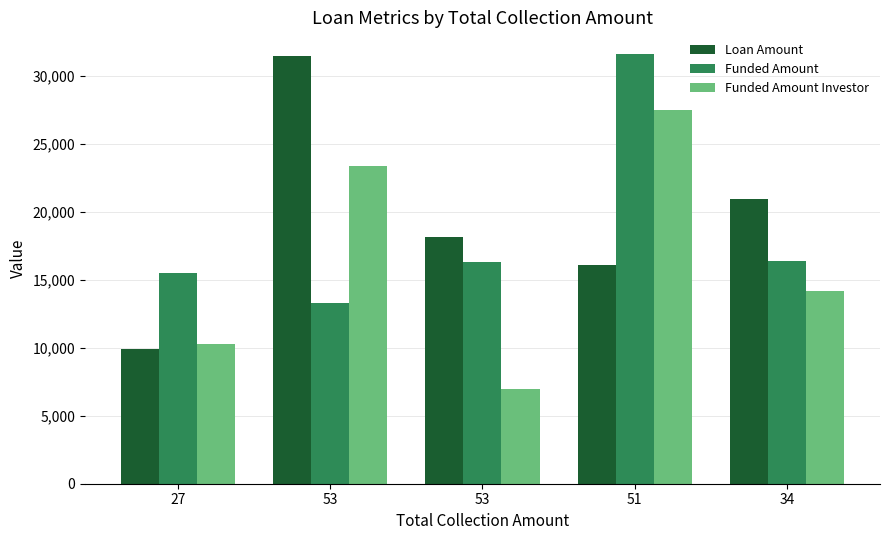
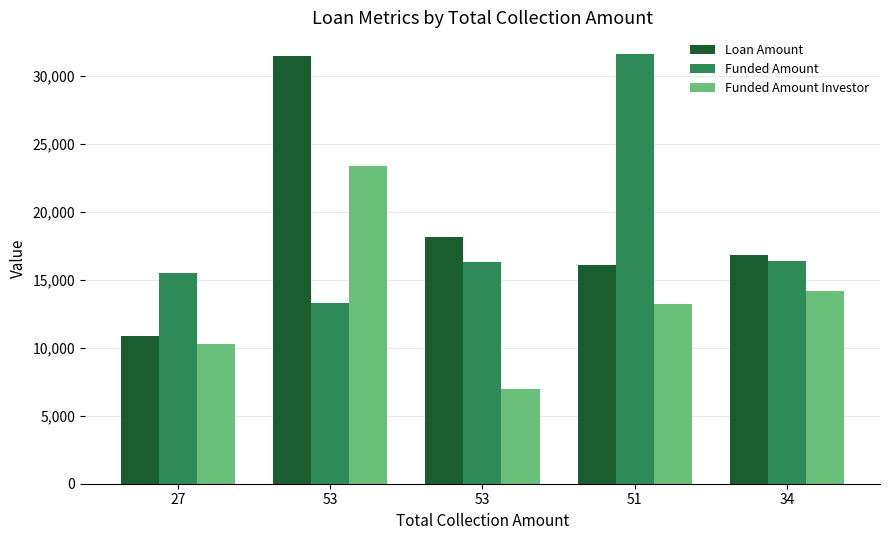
  {
    "Loan Amount": {
-     "27": "9,900",
+     "27": "10,900",
      "51": "16,100",
-     "34": "21,000"
+     "34": "16,800"
    },
    "Funded Amount": {
      "27": "15,500",
      "51": "31,600",
      "34": "16,400"
    },
    "Funded Amount Investor": {
      "27": "10,300",
-     "51": "27,500",
+     "51": "13,200",
      "34": "14,200"
    }
  }
